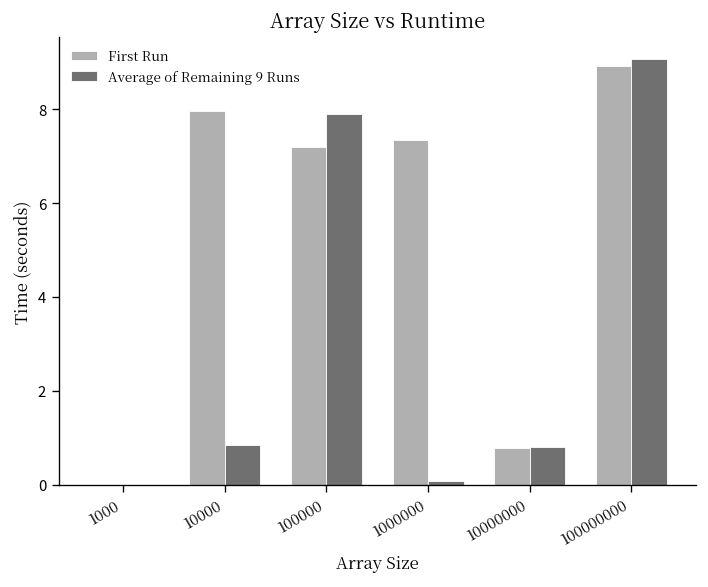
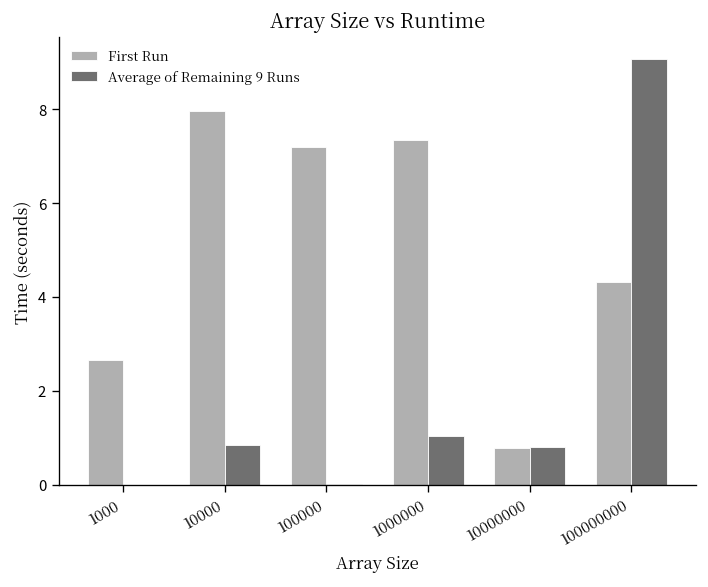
  {
    "First Run": {
-     "1000": 0.0,
+     "1000": 2.7,
      "10000": 8.0,
      "100000": 7.2,
      "1000000": 7.3,
      "10000000": 0.8,
-     "100000000": 8.9
+     "100000000": 4.3
    },
    "Average of Remaining 9 Runs": {
      "10000": 0.8,
-     "100000": 7.9,
-     "1000000": 0.1,
+     "100000": 0.0,
+     "1000000": 1.0,
      "10000000": 0.8,
      "100000000": 9.1
    }
  }
